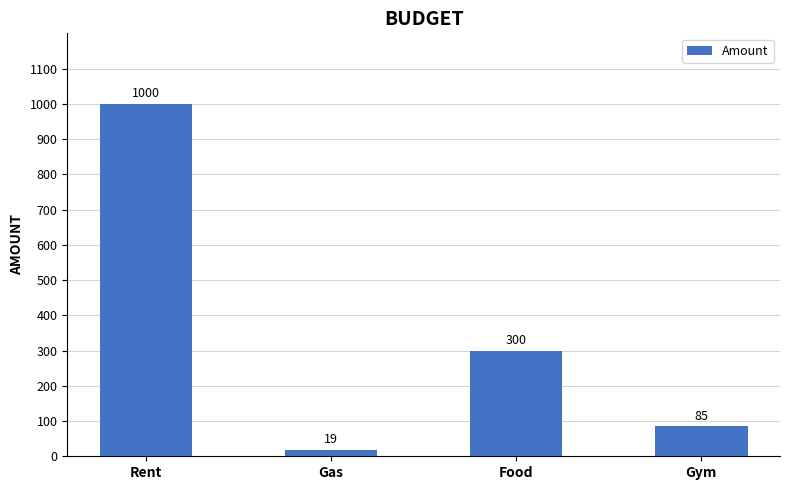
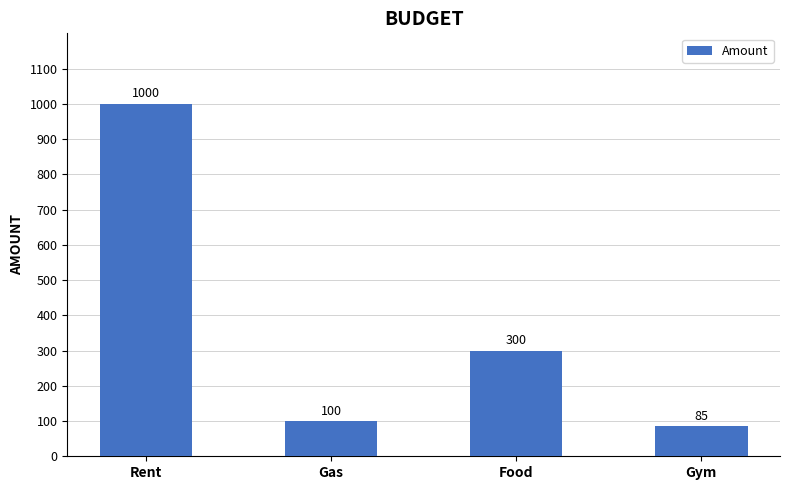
  {
    "Rent": 1000,
-   "Gas": 19,
+   "Gas": 100,
    "Food": 300,
    "Gym": 85
  }
